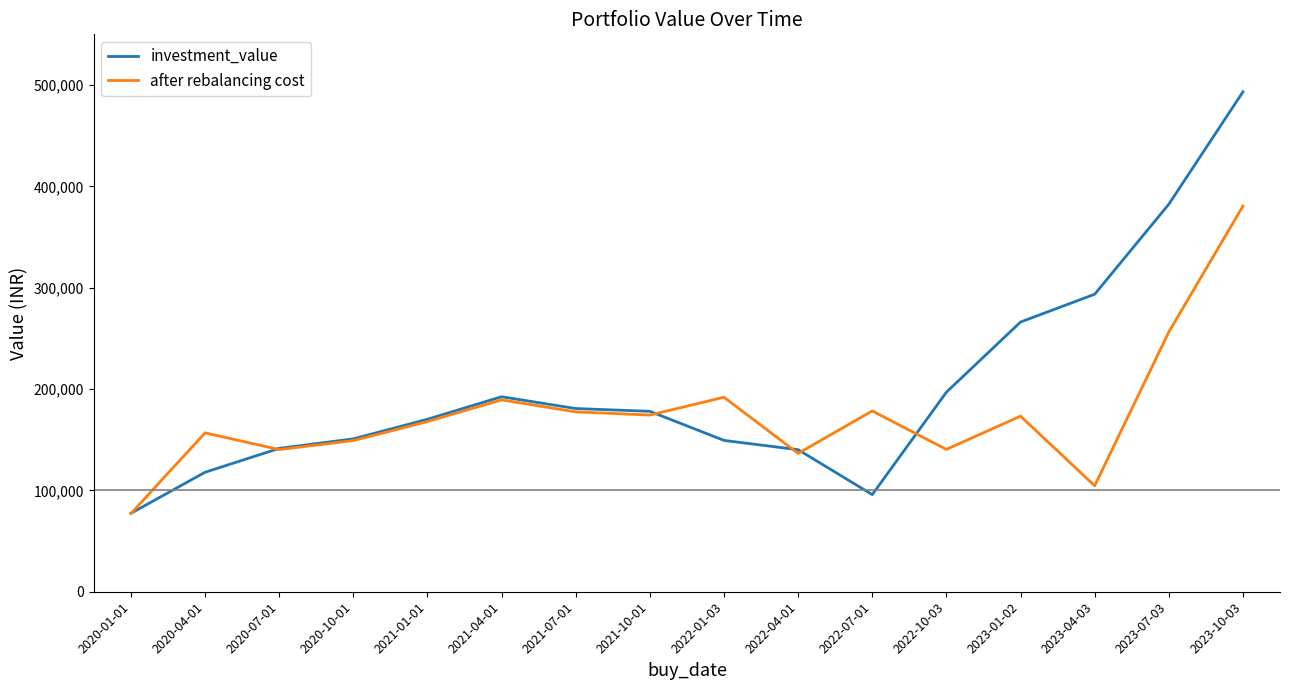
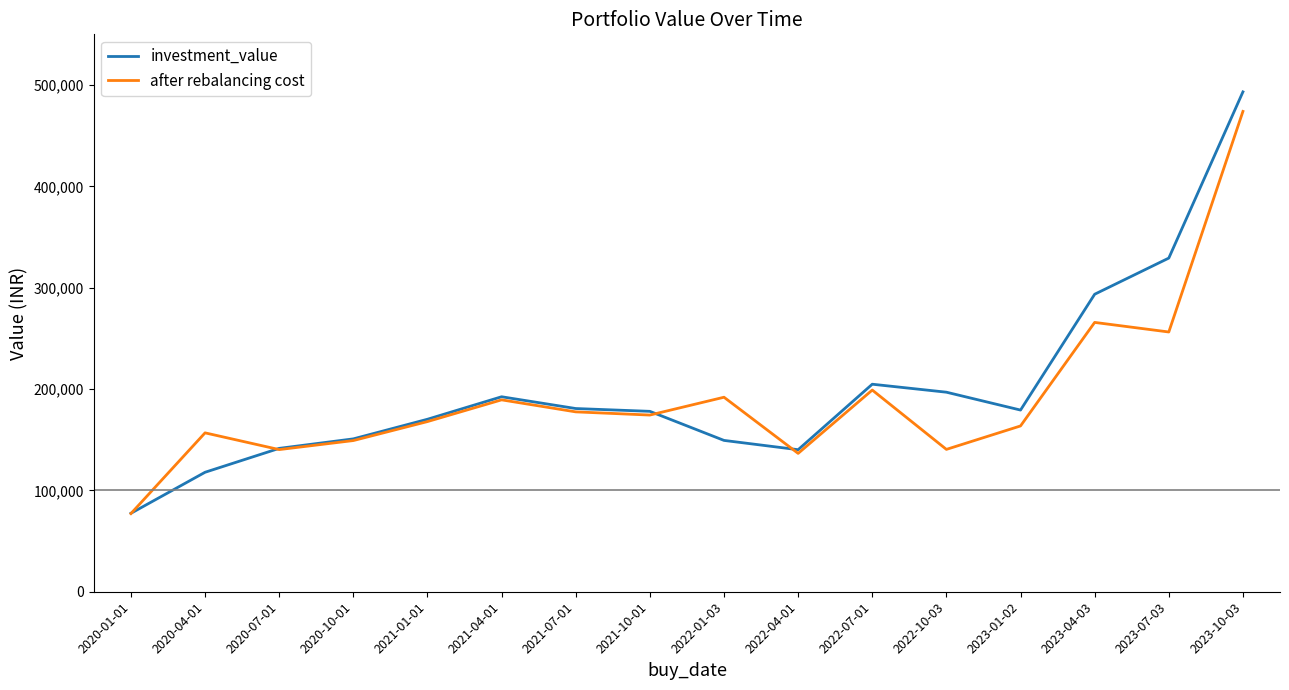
  {
    "investment_value": {
      "2020-04-01": "118,000",
      "2021-04-01": "192,000",
      "2021-07-01": "181,000",
      "2021-10-01": "178,000",
      "2022-01-03": "149,000",
      "2022-04-01": "140,000",
-     "2022-07-01": "96,000",
+     "2022-07-01": "205,000",
      "2022-10-03": "197,000",
-     "2023-01-02": "266,000",
+     "2023-01-02": "179,000",
      "2023-04-03": "294,000",
-     "2023-07-03": "382,000",
+     "2023-07-03": "329,000",
      "2023-10-03": "493,000"
    },
    "after rebalancing cost": {
      "2020-04-01": "157,000",
      "2021-04-01": "189,000",
      "2021-07-01": "177,000",
      "2021-10-01": "174,000",
      "2022-01-03": "192,000",
      "2022-04-01": "137,000",
-     "2022-07-01": "178,000",
+     "2022-07-01": "199,000",
      "2022-10-03": "140,000",
-     "2023-01-02": "173,000",
-     "2023-04-03": "105,000",
+     "2023-01-02": "164,000",
+     "2023-04-03": "266,000",
      "2023-07-03": "256,000",
-     "2023-10-03": "380,000"
+     "2023-10-03": "474,000"
    }
  }
